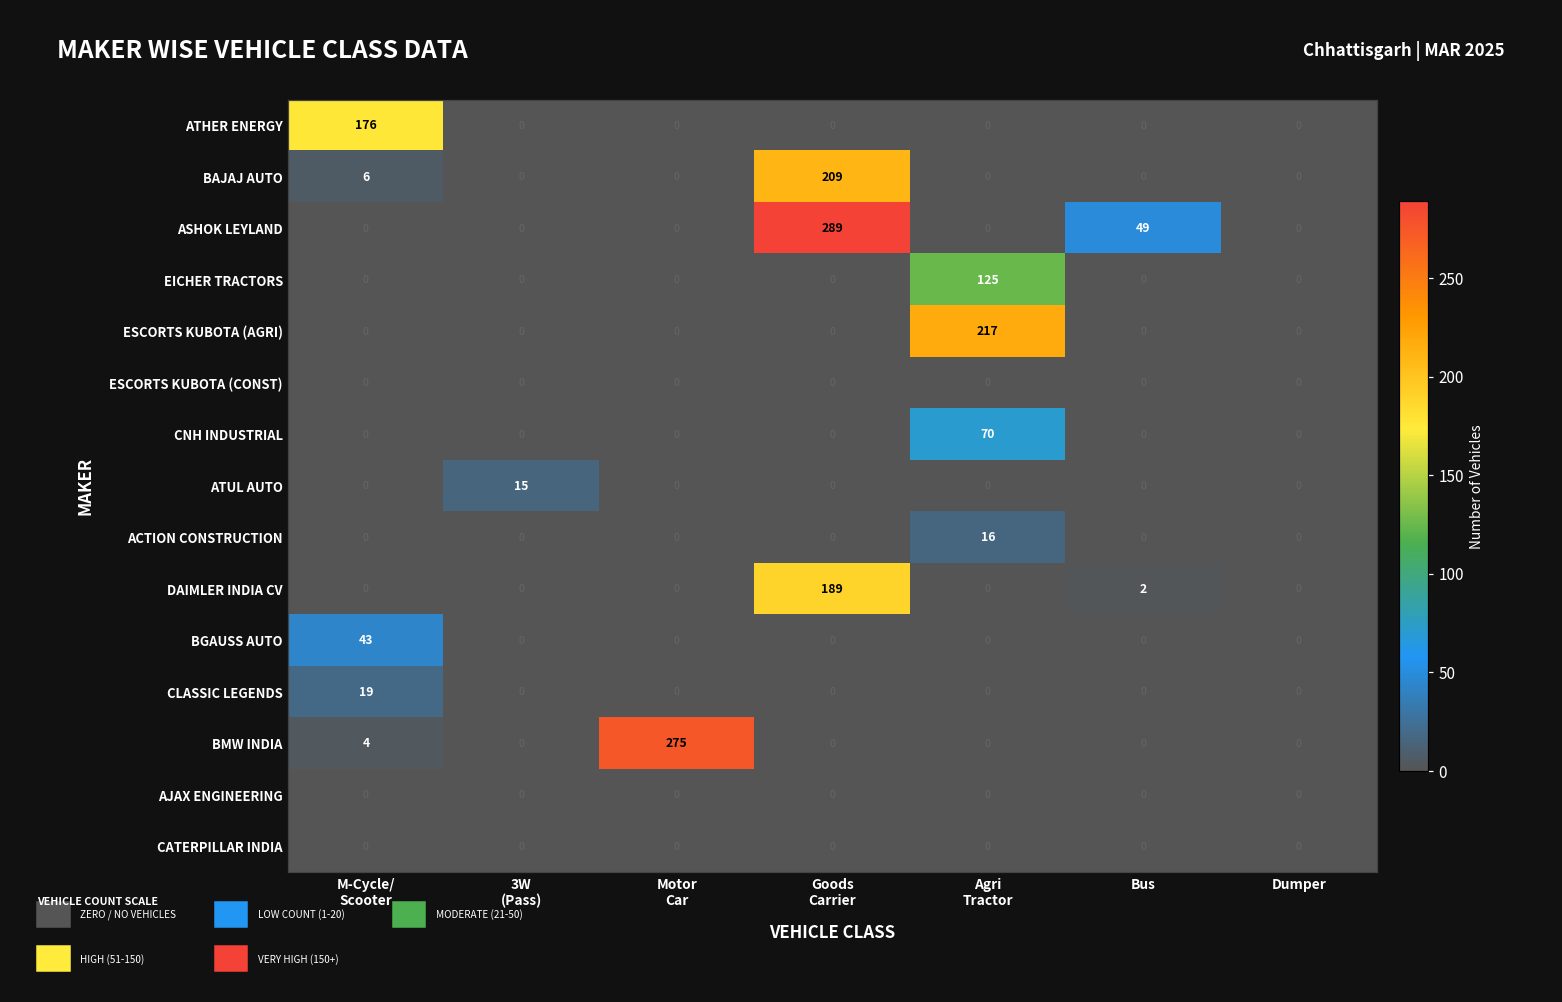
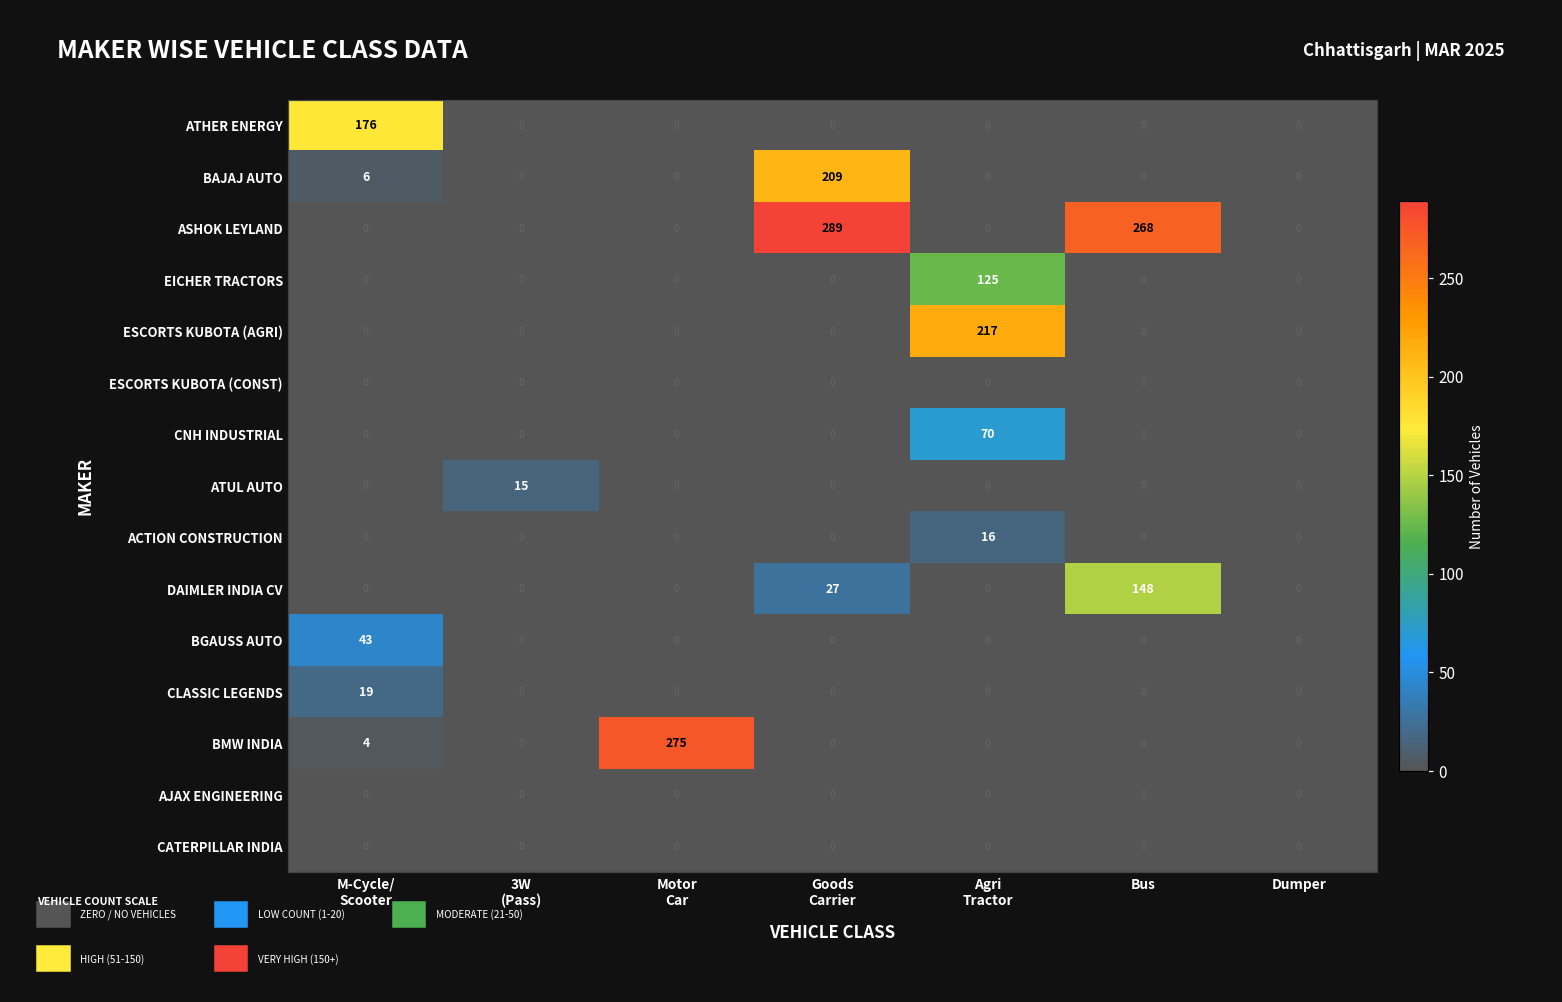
  {
    "BAJAJ AUTO": {
      "Goods Carrier": 209
    },
    "ASHOK LEYLAND": {
      "Goods Carrier": 289,
-     "Bus": 49
+     "Bus": 268
    },
    "EICHER TRACTORS": {
      "Agri Tractor": 125
    },
    "ESCORTS KUBOTA (AGRI)": {
      "Agri Tractor": 217
    },
    "CNH INDUSTRIAL": {
      "Agri Tractor": 70
    },
    "ACTION CONSTRUCTION": {
      "Agri Tractor": 16
    },
    "DAIMLER INDIA CV": {
-     "Goods Carrier": 189,
-     "Bus": 2
+     "Goods Carrier": 27,
+     "Bus": 148
    },
    "BMW INDIA": {
      "Motor Car": 275
    }
  }
